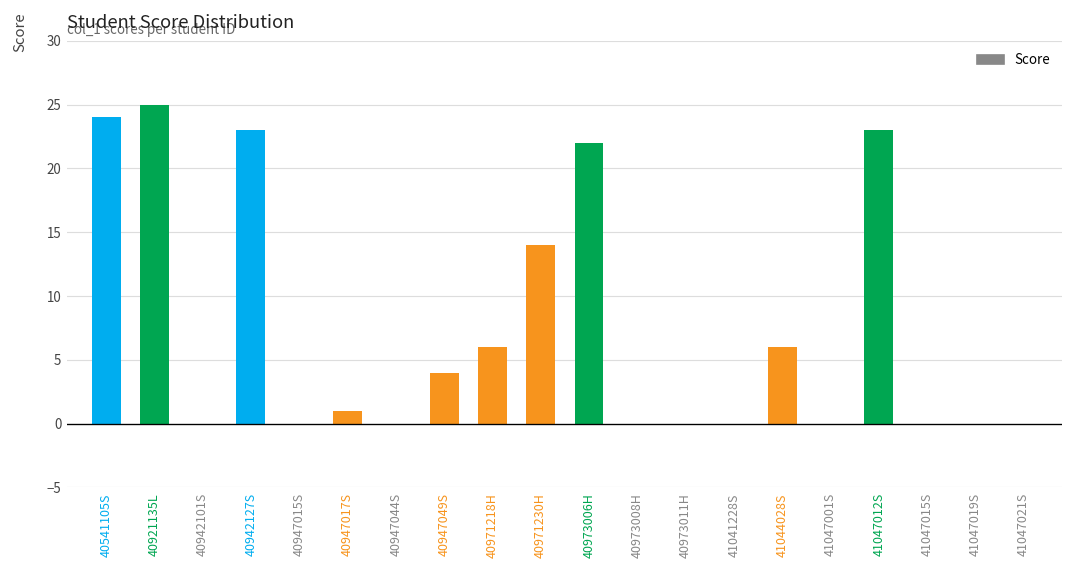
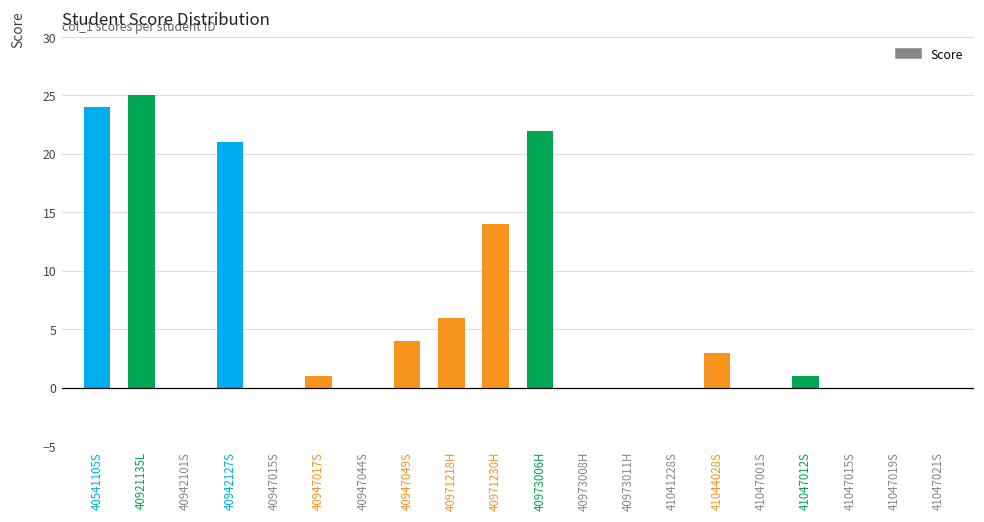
  {
    "40541105S": 24,
    "40921135L": 25,
    "40942101S": 0,
-   "40942127S": 23,
+   "40942127S": 21,
    "40947015S": 0,
    "40947017S": 1,
    "40947044S": 0,
    "40947049S": 4,
    "40971218H": 6,
    "40971230H": 14,
    "40973006H": 22,
    "40973008H": 0,
    "40973011H": 0,
    "41041228S": 0,
-   "41044028S": 6,
+   "41044028S": 3,
    "41047001S": 0,
-   "41047012S": 23,
+   "41047012S": 1,
    "41047015S": 0,
    "41047019S": 0,
    "41047021S": 0
  }
